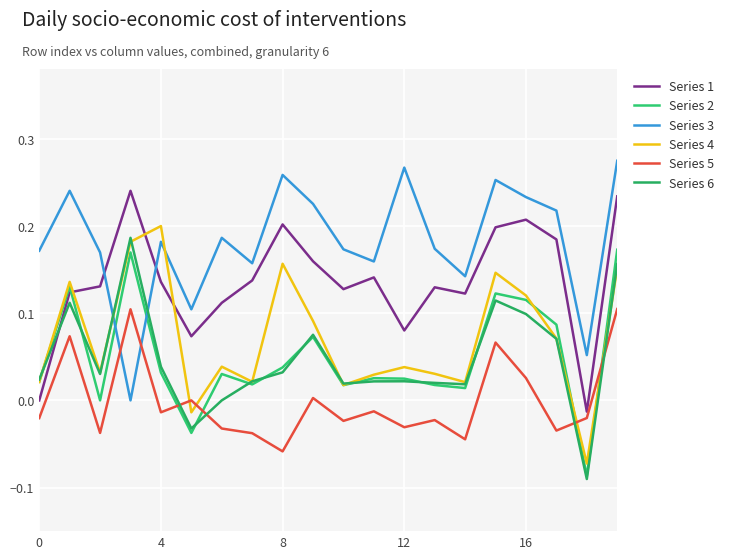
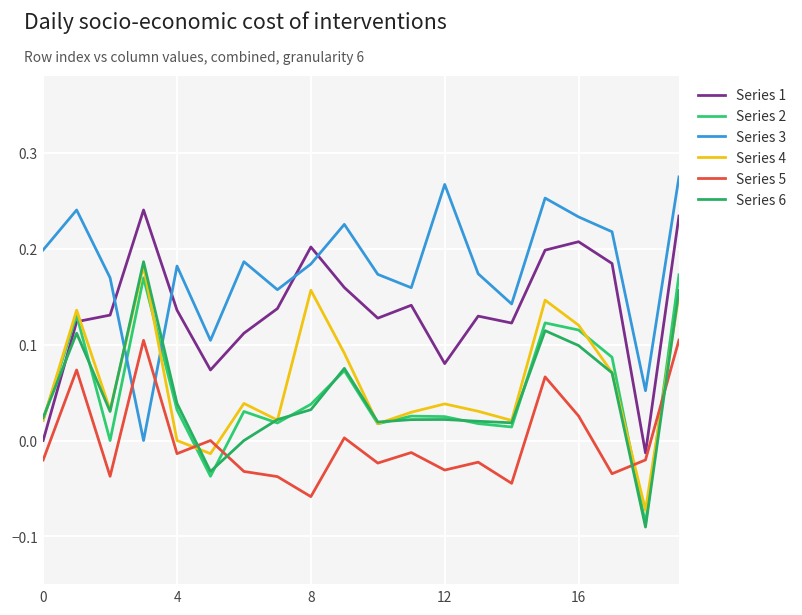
  {
    "Series 1": {
      "0": 0.00,
      "4": 0.14,
      "8": 0.20,
      "12": 0.08,
      "16": 0.21
    },
    "Series 3": {
-     "0": 0.17,
+     "0": 0.20,
      "4": 0.18,
-     "8": 0.26,
+     "8": 0.18,
      "12": 0.27,
      "16": 0.23
    },
    "Series 4": {
-     "4": 0.2,
+     "4": 0.0,
      "8": 0.16,
      "12": 0.04,
      "16": 0.12
    },
    "Series 5": {
      "0": -0.02,
      "4": -0.01,
      "8": -0.06,
      "12": -0.03,
      "16": 0.03
    }
  }
